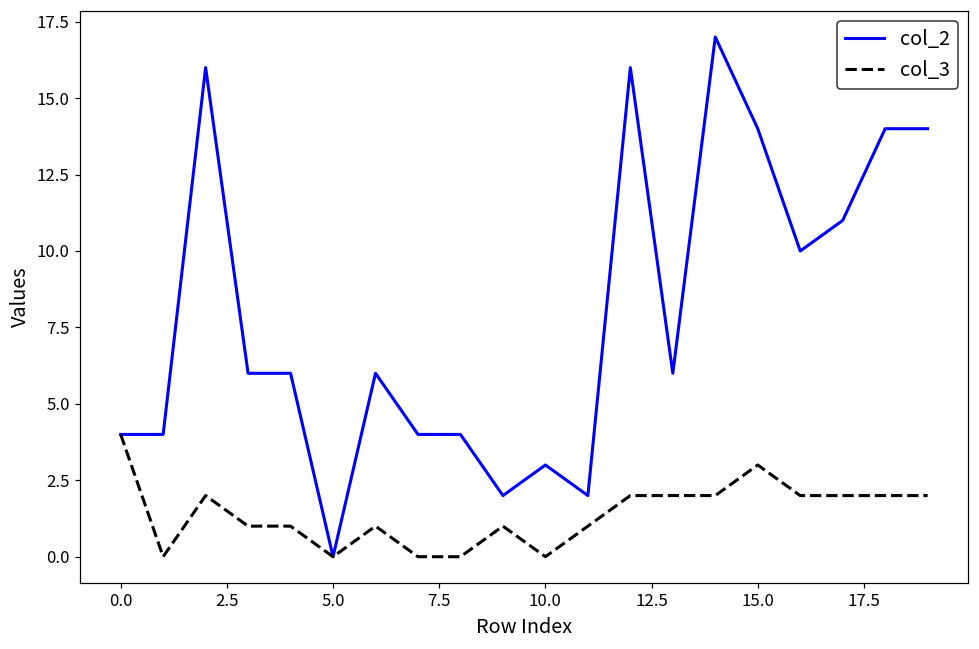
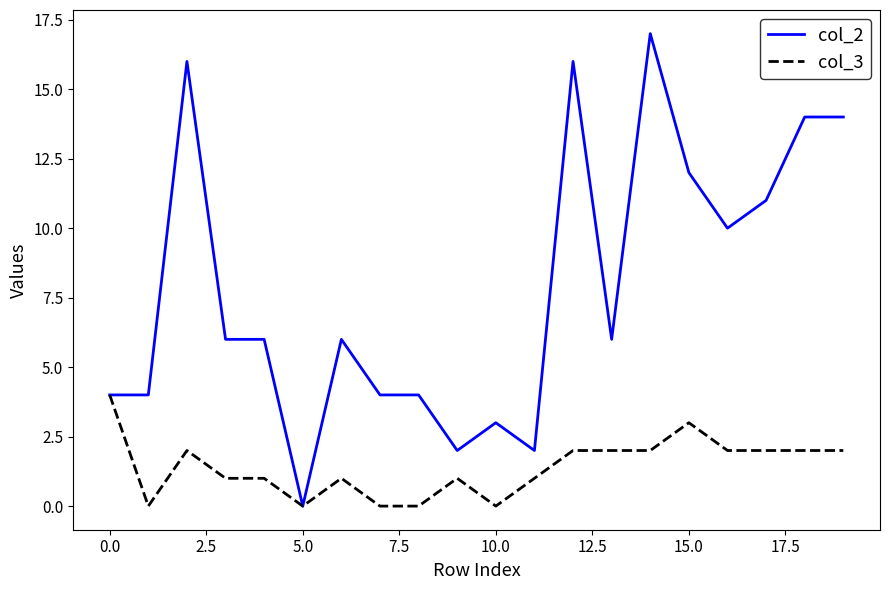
  {
    "col_2": {
      "10.0": 3,
-     "15.0": 14
+     "15.0": 12
    },
    "col_3": {
      "10.0": 0,
      "15.0": 3
    }
  }
